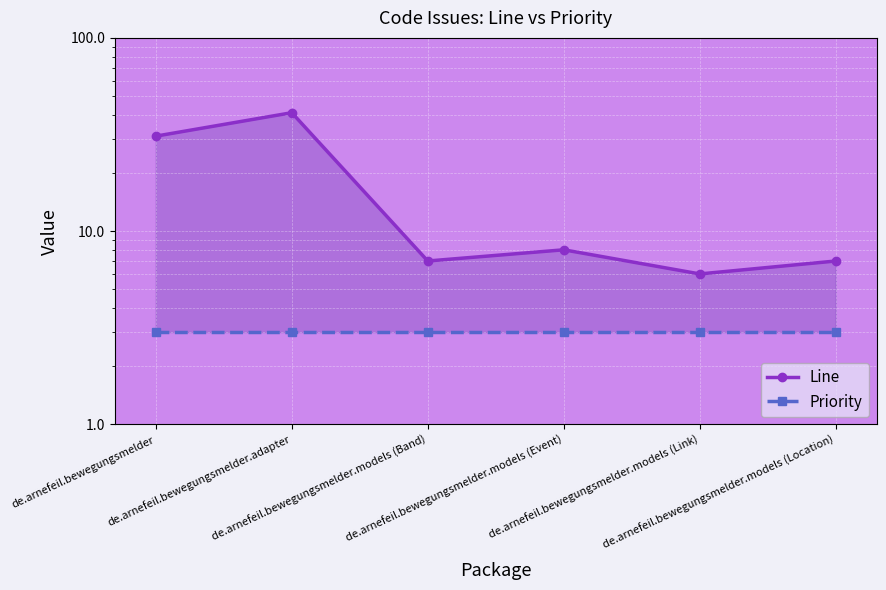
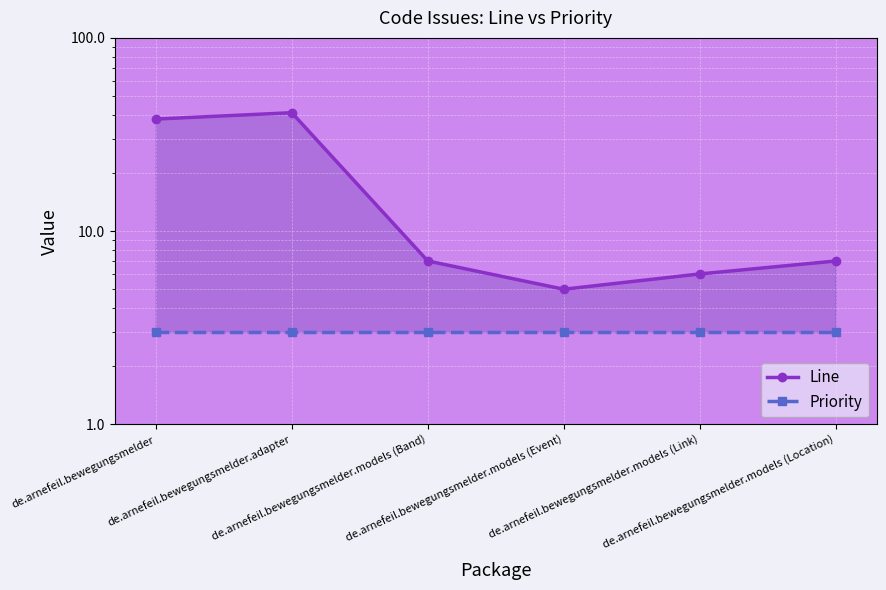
  {
    "Line": {
-     "de.arnefeil.bewegungsmelder": 31,
+     "de.arnefeil.bewegungsmelder": 38,
      "de.arnefeil.bewegungsmelder.adapter": 41,
      "de.arnefeil.bewegungsmelder.models (Band)": 7,
-     "de.arnefeil.bewegungsmelder.models (Event)": 8,
+     "de.arnefeil.bewegungsmelder.models (Event)": 5,
      "de.arnefeil.bewegungsmelder.models (Link)": 6,
      "de.arnefeil.bewegungsmelder.models (Location)": 7
    },
    "Priority": {
      "de.arnefeil.bewegungsmelder": 3,
      "de.arnefeil.bewegungsmelder.adapter": 3,
      "de.arnefeil.bewegungsmelder.models (Band)": 3,
      "de.arnefeil.bewegungsmelder.models (Event)": 3,
      "de.arnefeil.bewegungsmelder.models (Link)": 3,
      "de.arnefeil.bewegungsmelder.models (Location)": 3
    }
  }
